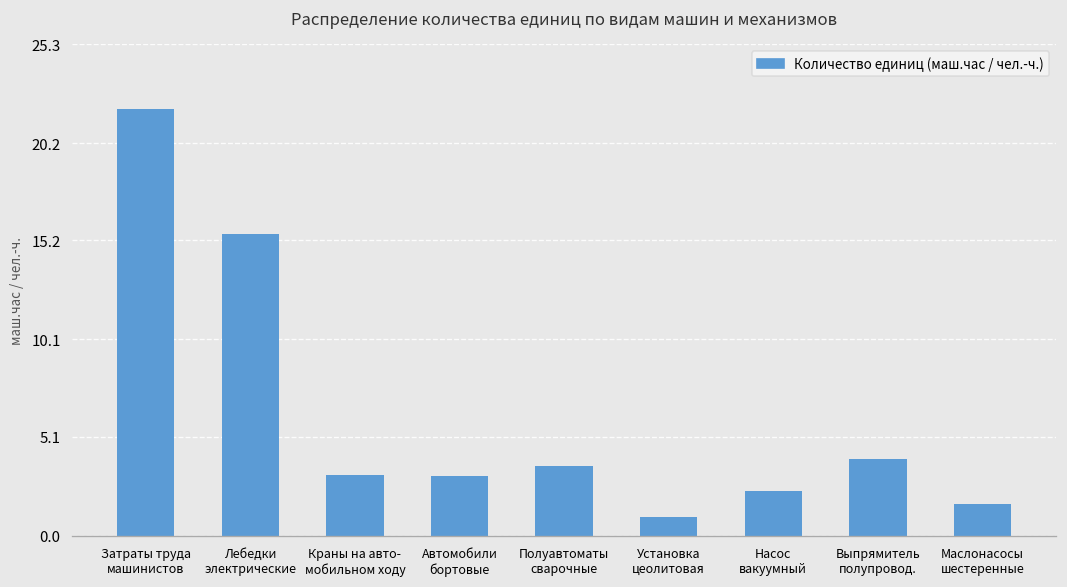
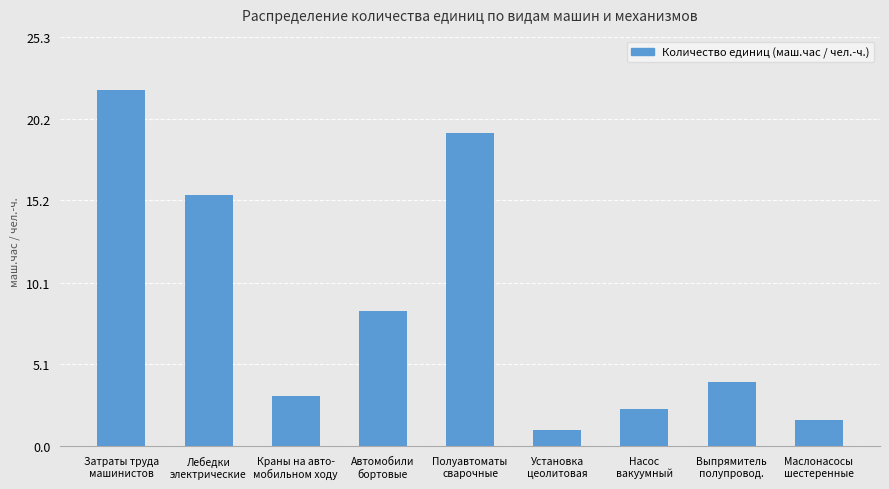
  {
    "Затраты труда машинистов": 22.0,
    "Лебедки электрические": 15.5,
    "Краны на авто- мобильном ходу": 3.1,
-   "Автомобили бортовые": 3.1,
-   "Полуавтоматы сварочные": 3.6,
+   "Автомобили бортовые": 8.4,
+   "Полуавтоматы сварочные": 19.4,
    "Установка цеолитовая": 1.0,
    "Насос вакуумный": 2.3,
    "Выпрямитель полупровод.": 3.9,
    "Маслонасосы шестеренные": 1.6
  }
